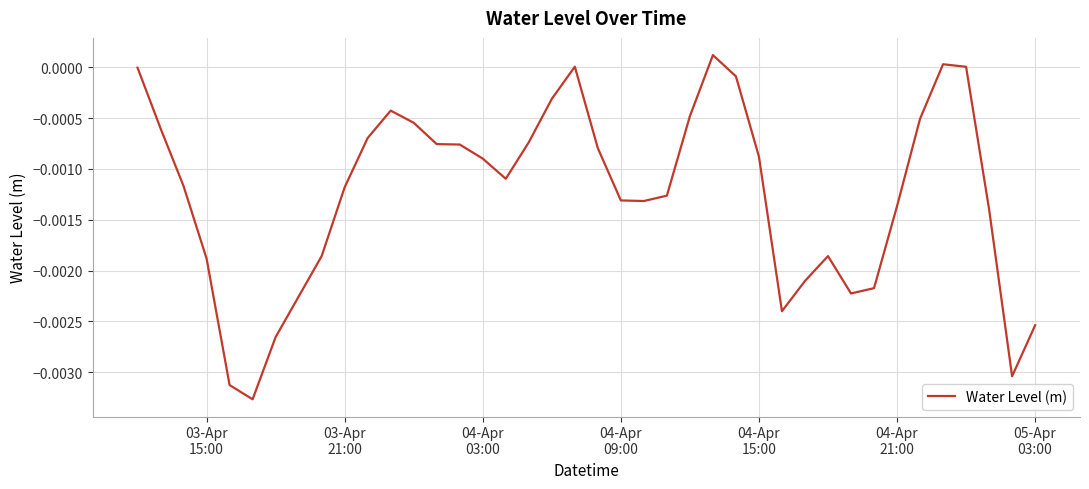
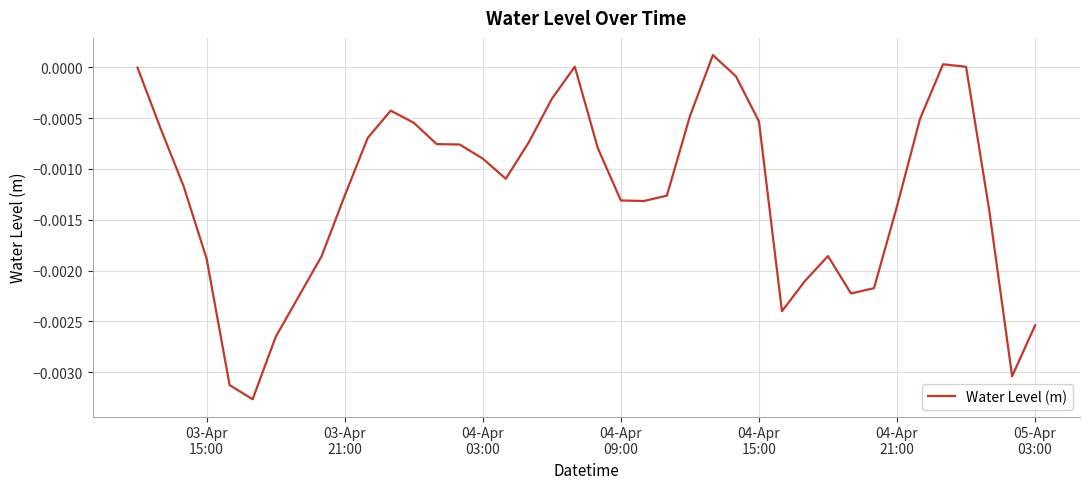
  {
    "03-Apr 15:00": -0.00188,
-   "03-Apr 21:00": -0.00118,
+   "03-Apr 21:00": -0.00126,
    "04-Apr 03:00": -0.00090,
    "04-Apr 09:00": -0.00131,
-   "04-Apr 15:00": -0.00088,
+   "04-Apr 15:00": -0.00053,
    "04-Apr 21:00": -0.00137,
    "05-Apr 03:00": -0.00254
  }
